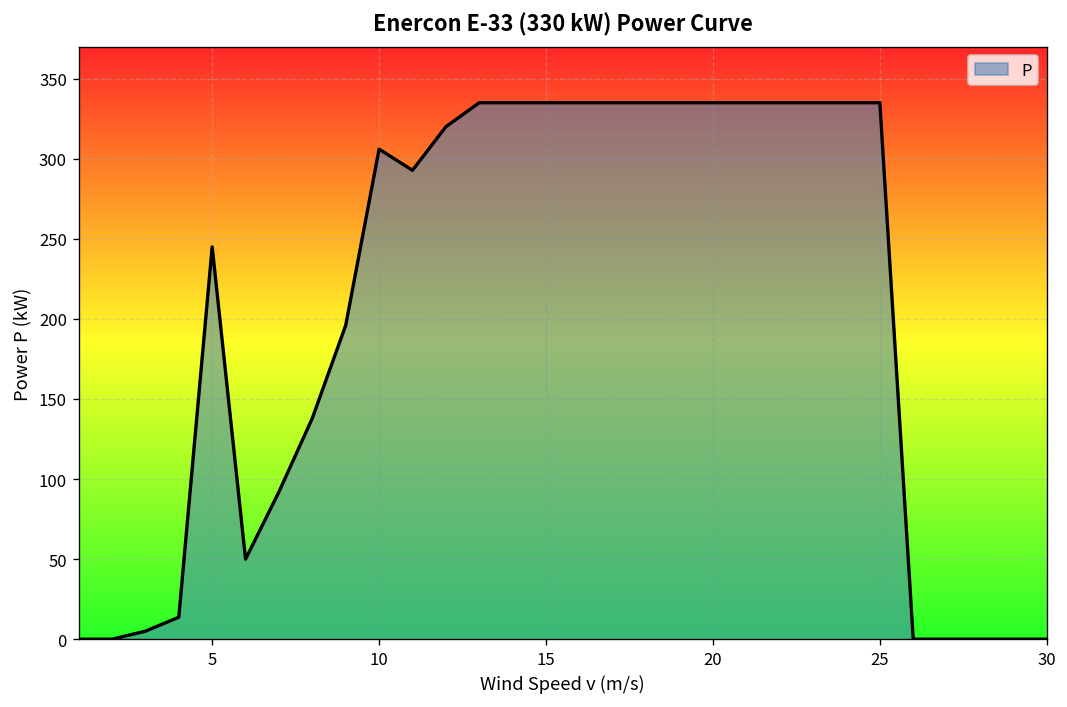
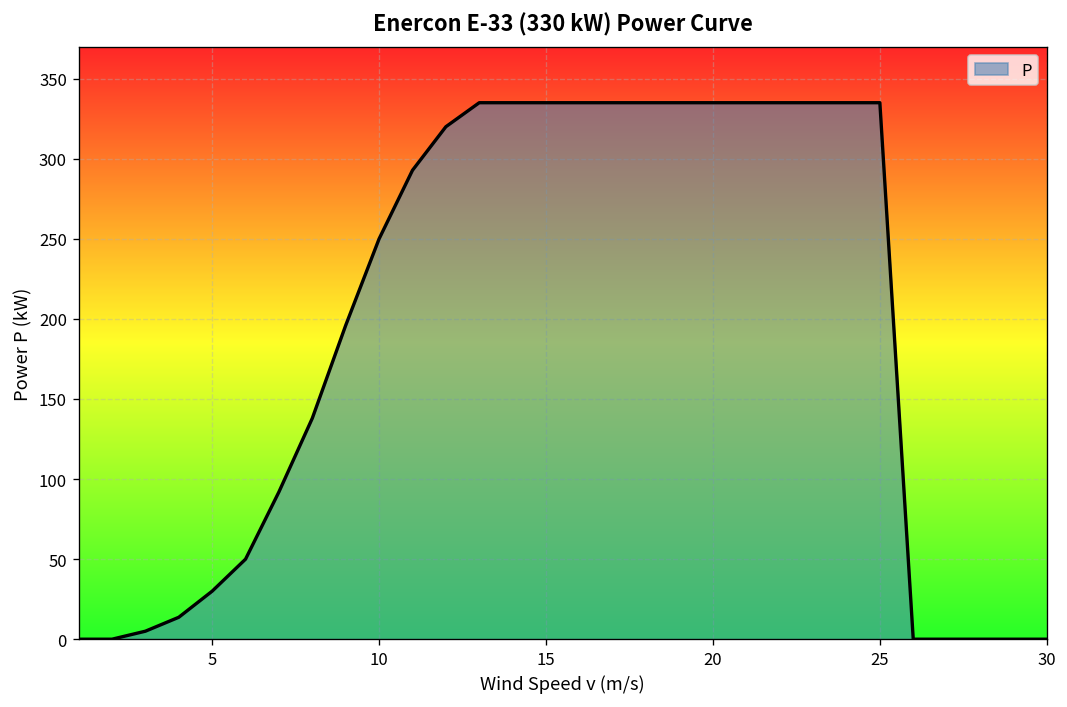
  {
-   "5": 245,
-   "10": 306,
+   "5": 30,
+   "10": 250,
    "15": 335,
    "20": 335,
    "25": 335,
    "30": 0
  }
